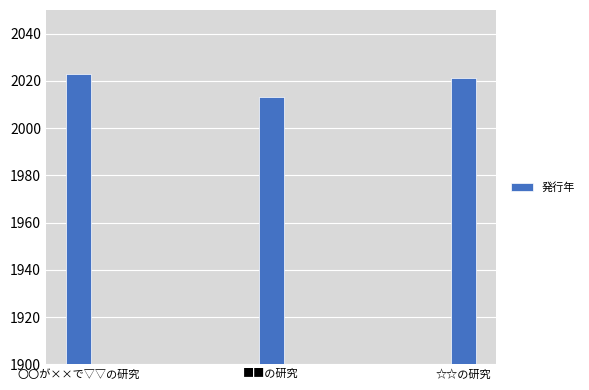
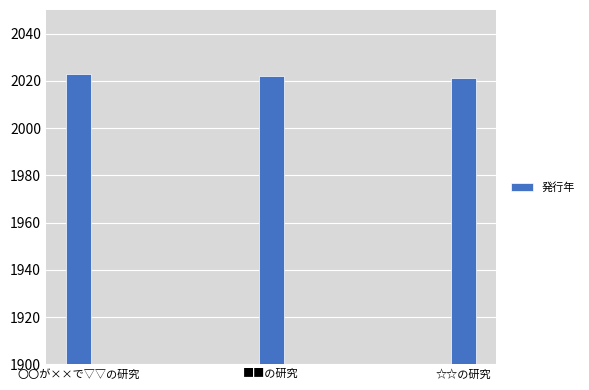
  {
    "〇〇が××で▽▽の研究": 2023,
-   "■■の研究": 2013,
+   "■■の研究": 2022,
    "☆☆の研究": 2021
  }
